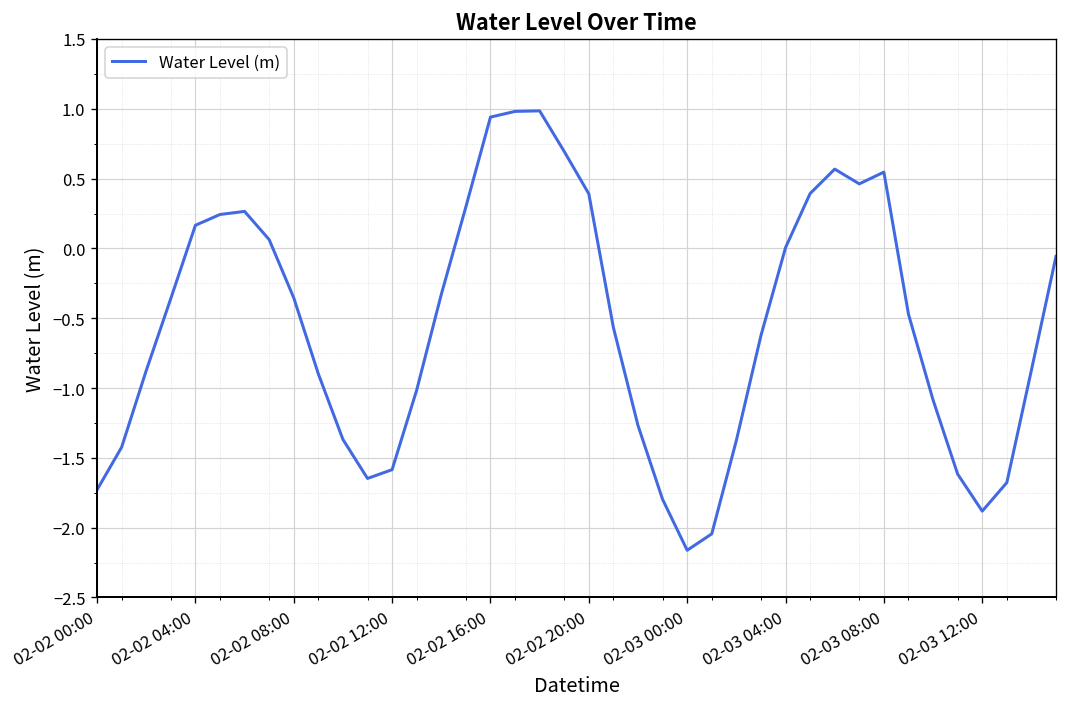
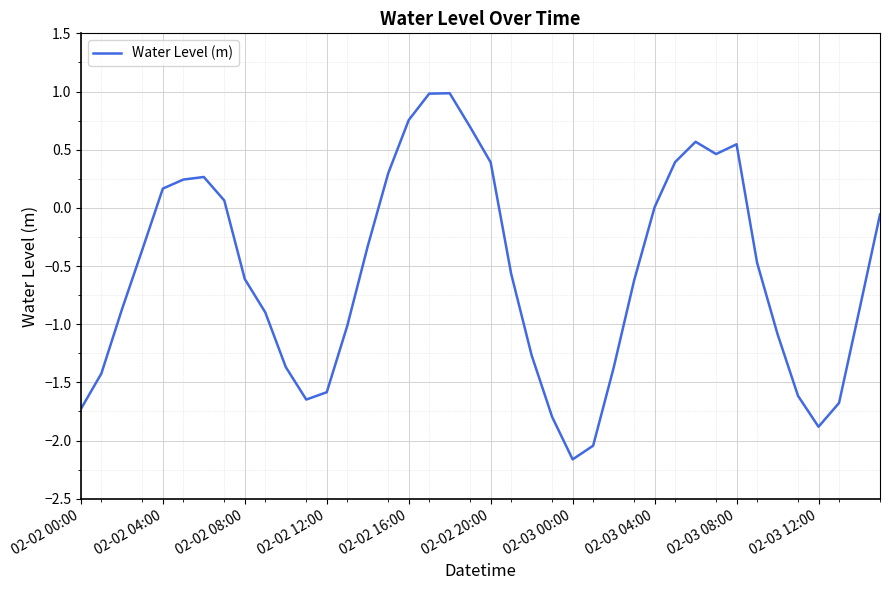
  {
    "02-02 00:00": -1.73,
    "02-02 04:00": 0.17,
-   "02-02 08:00": -0.35,
+   "02-02 08:00": -0.61,
    "02-02 12:00": -1.58,
-   "02-02 16:00": 0.94,
+   "02-02 16:00": 0.75,
    "02-02 20:00": 0.39,
    "02-03 00:00": -2.16,
    "02-03 04:00": 0.01,
    "02-03 08:00": 0.55,
    "02-03 12:00": -1.88
  }
